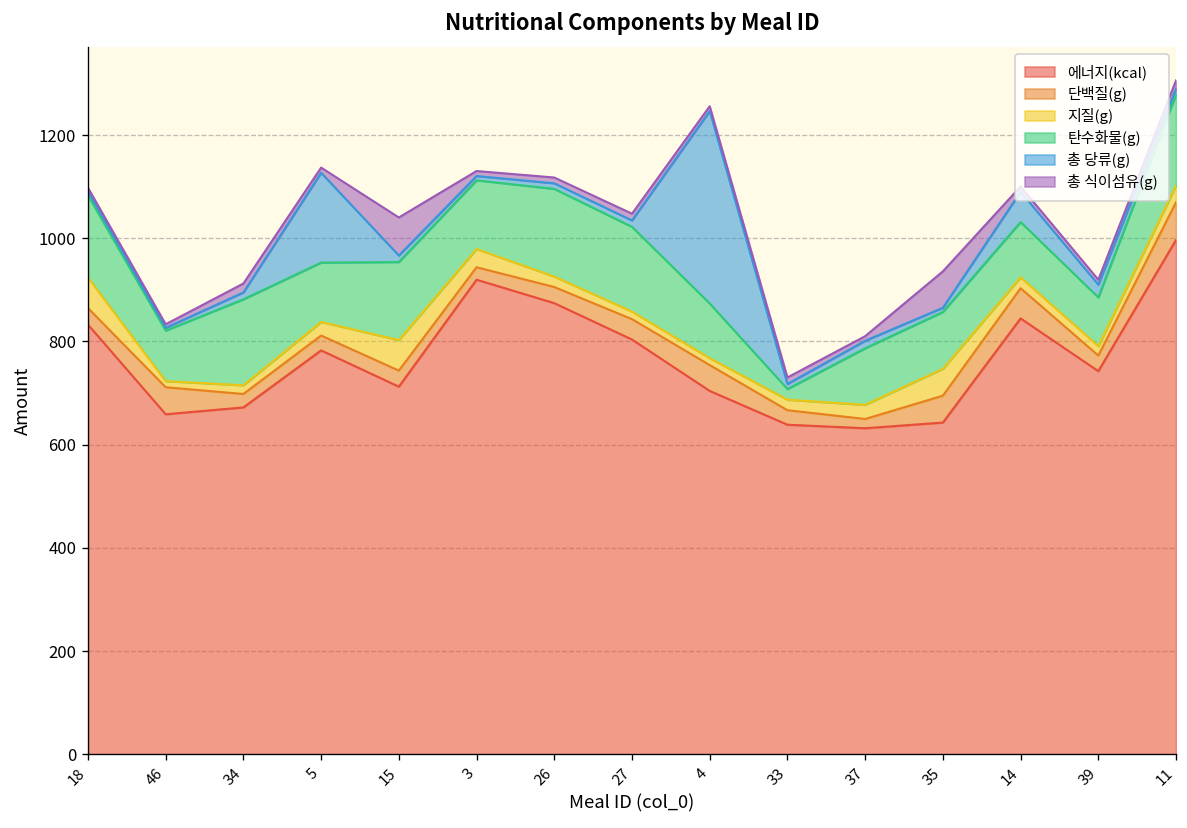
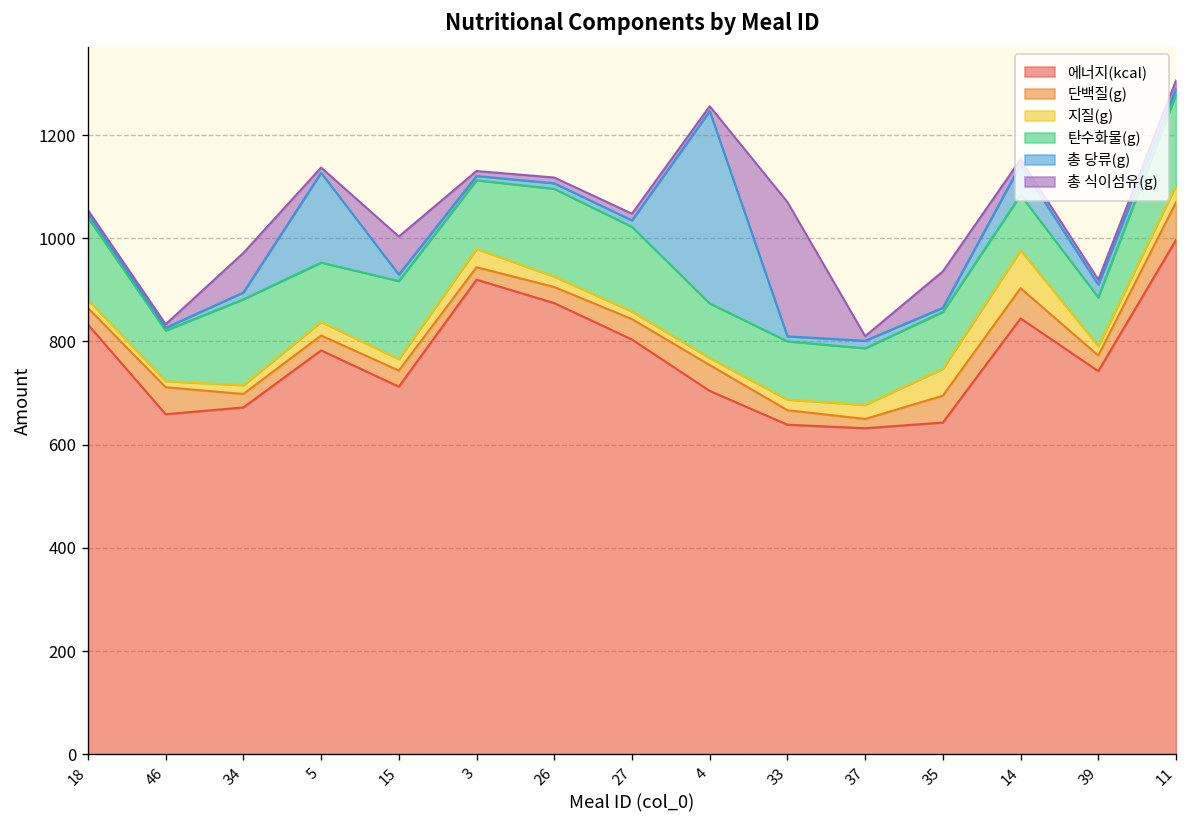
  {
    "지질(g)": {
-     "18": 60,
+     "18": 20,
      "46": 10,
      "34": 20,
      "5": 30,
-     "15": 60,
+     "15": 20,
      "3": 40,
      "26": 20,
      "27": 10,
      "4": 10,
      "33": 20,
      "37": 30,
      "35": 50,
-     "14": 20,
+     "14": 70,
      "39": 20,
      "11": 30
    },
    "탄수화물(g)": {
      "18": 160,
      "34": 170,
      "5": 120,
      "15": 150,
      "3": 130,
      "26": 170,
      "27": 160,
      "4": 110,
-     "33": 20,
+     "33": 110,
      "37": 110,
      "35": 110,
      "39": 90,
      "11": 180
    },
    "총 당류(g)": {
      "18": 10,
      "34": 10,
      "5": 170,
      "15": 10,
      "3": 10,
      "26": 10,
      "27": 10,
      "4": 370,
      "33": 10,
      "37": 10,
      "35": 10,
      "39": 20,
      "11": 10
    },
    "총 식이섬유(g)": {
      "18": 10,
      "46": 10,
-     "34": 20,
+     "34": 80,
      "5": 10,
      "15": 70,
      "3": 10,
      "26": 10,
      "27": 10,
      "4": 10,
-     "33": 10,
+     "33": 260,
      "37": 10,
      "35": 70,
      "39": 10,
      "11": 20
    }
  }
